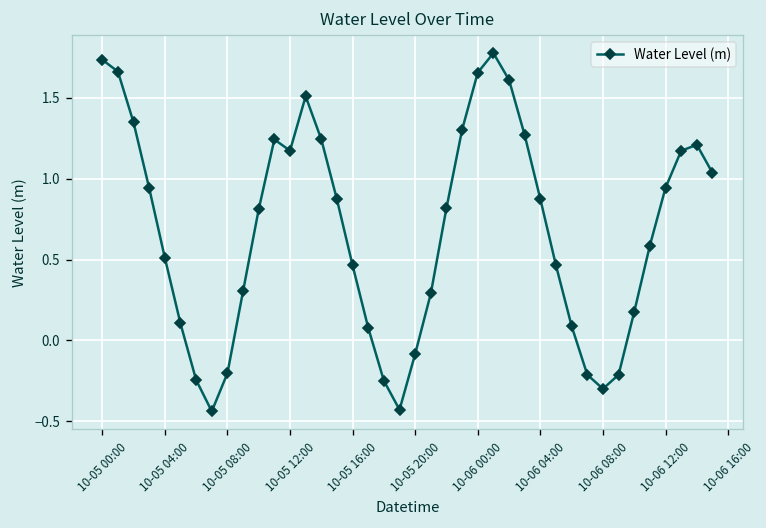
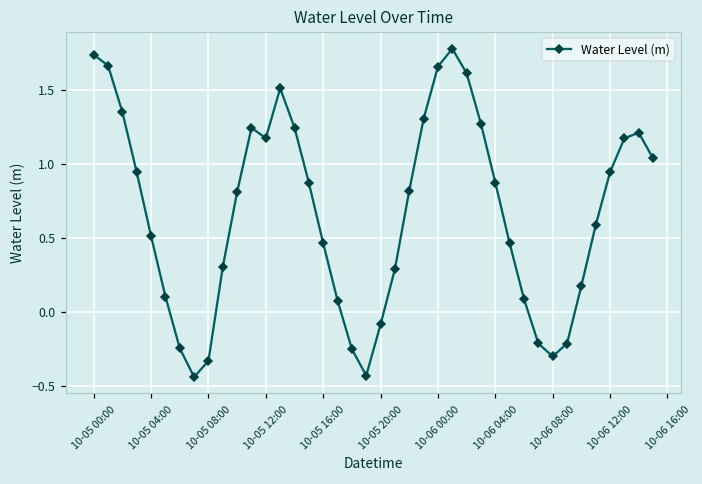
  {
    "10-05 00:00": 1.74,
    "10-05 04:00": 0.51,
-   "10-05 08:00": -0.20,
+   "10-05 08:00": -0.33,
    "10-05 12:00": 1.17,
    "10-05 16:00": 0.46,
    "10-05 20:00": -0.08,
    "10-06 00:00": 1.66,
    "10-06 04:00": 0.87,
    "10-06 08:00": -0.30,
    "10-06 12:00": 0.94
  }
